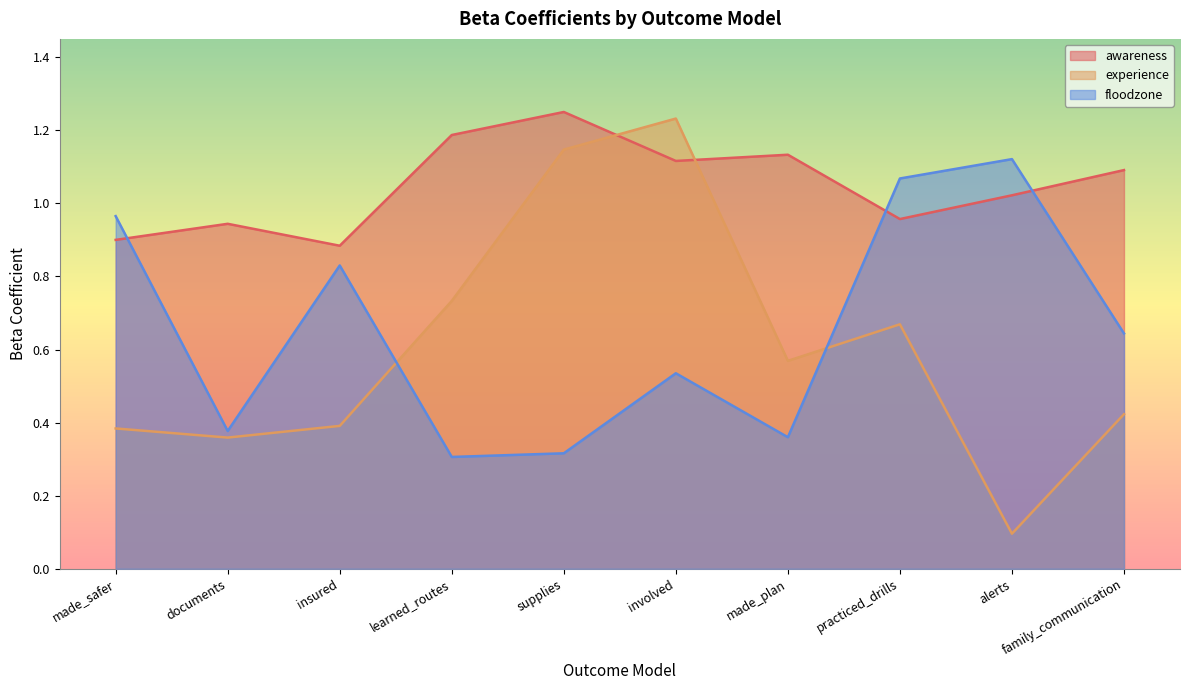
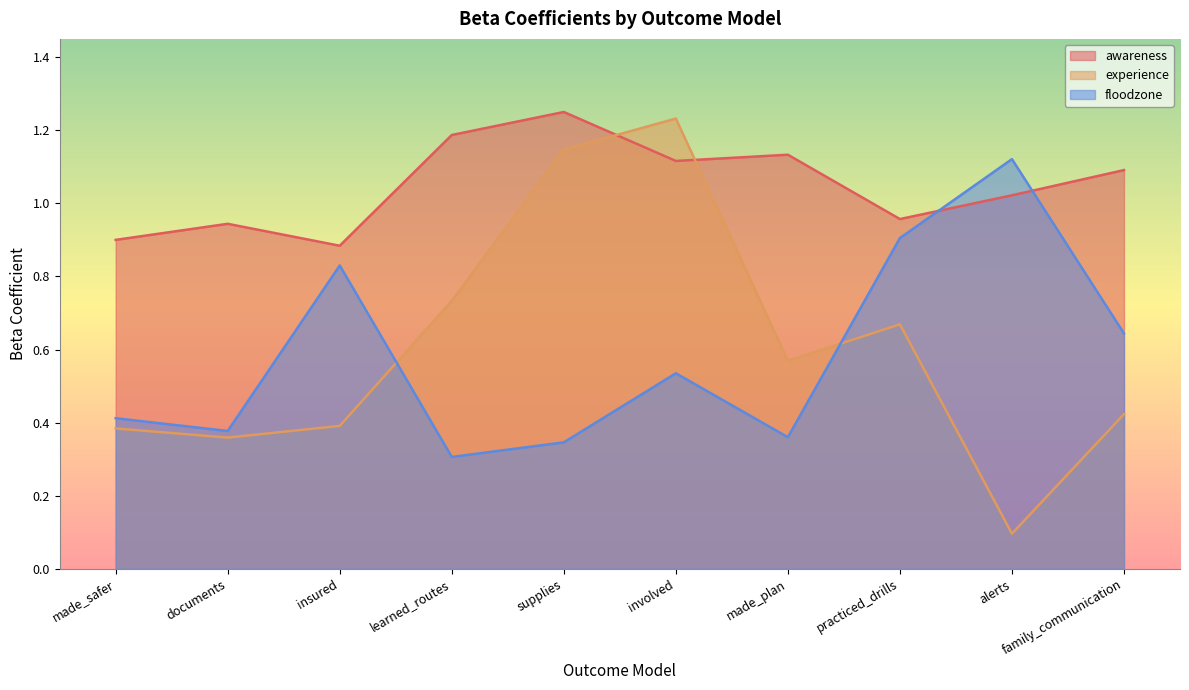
  {
    "floodzone": {
-     "made_safer": 0.97,
+     "made_safer": 0.41,
      "documents": 0.38,
      "insured": 0.83,
      "learned_routes": 0.31,
-     "supplies": 0.32,
+     "supplies": 0.35,
      "involved": 0.54,
      "made_plan": 0.36,
-     "practiced_drills": 1.07,
+     "practiced_drills": 0.91,
      "alerts": 1.12,
      "family_communication": 0.64
    }
  }
